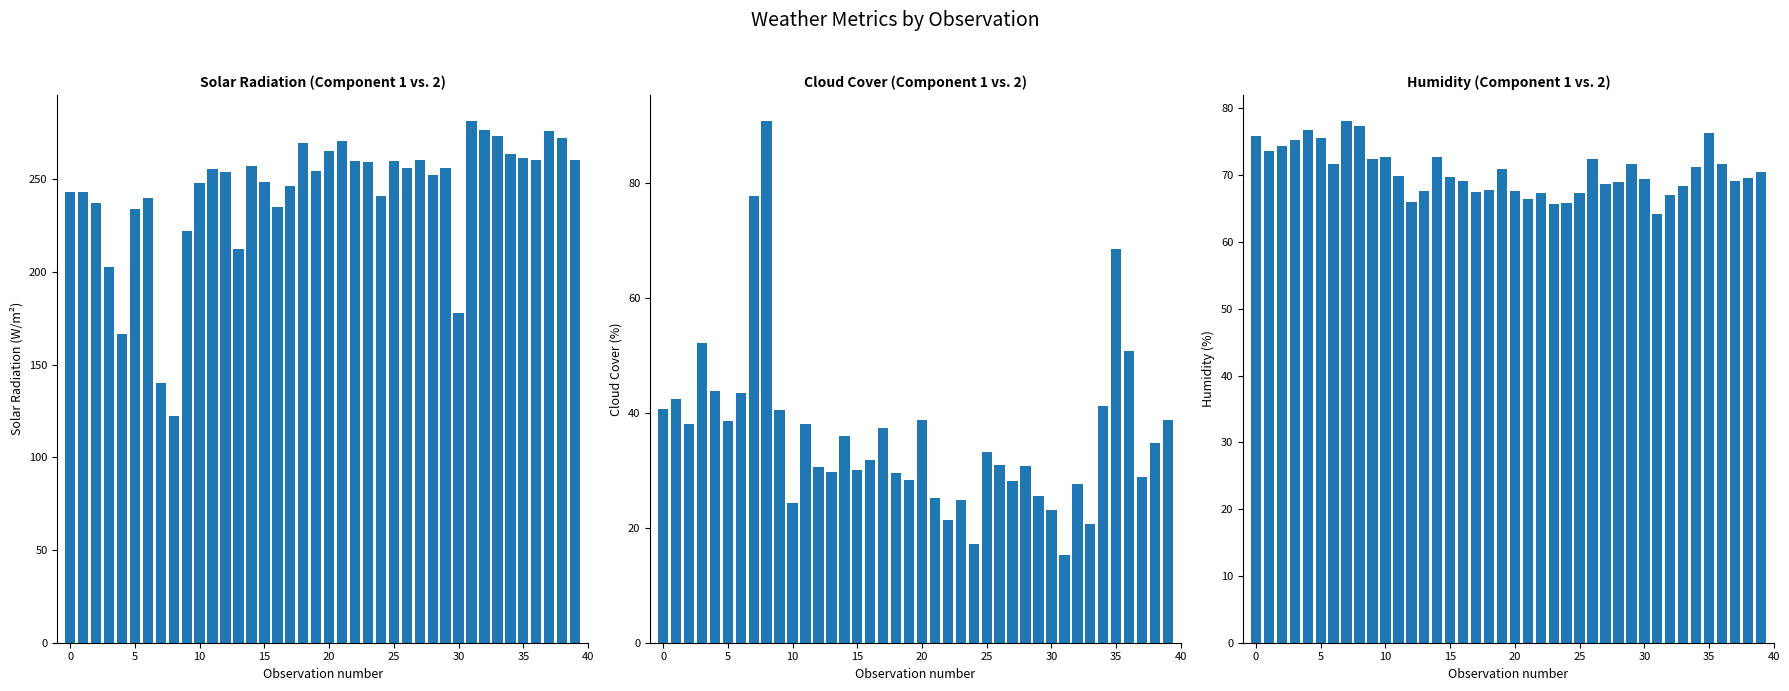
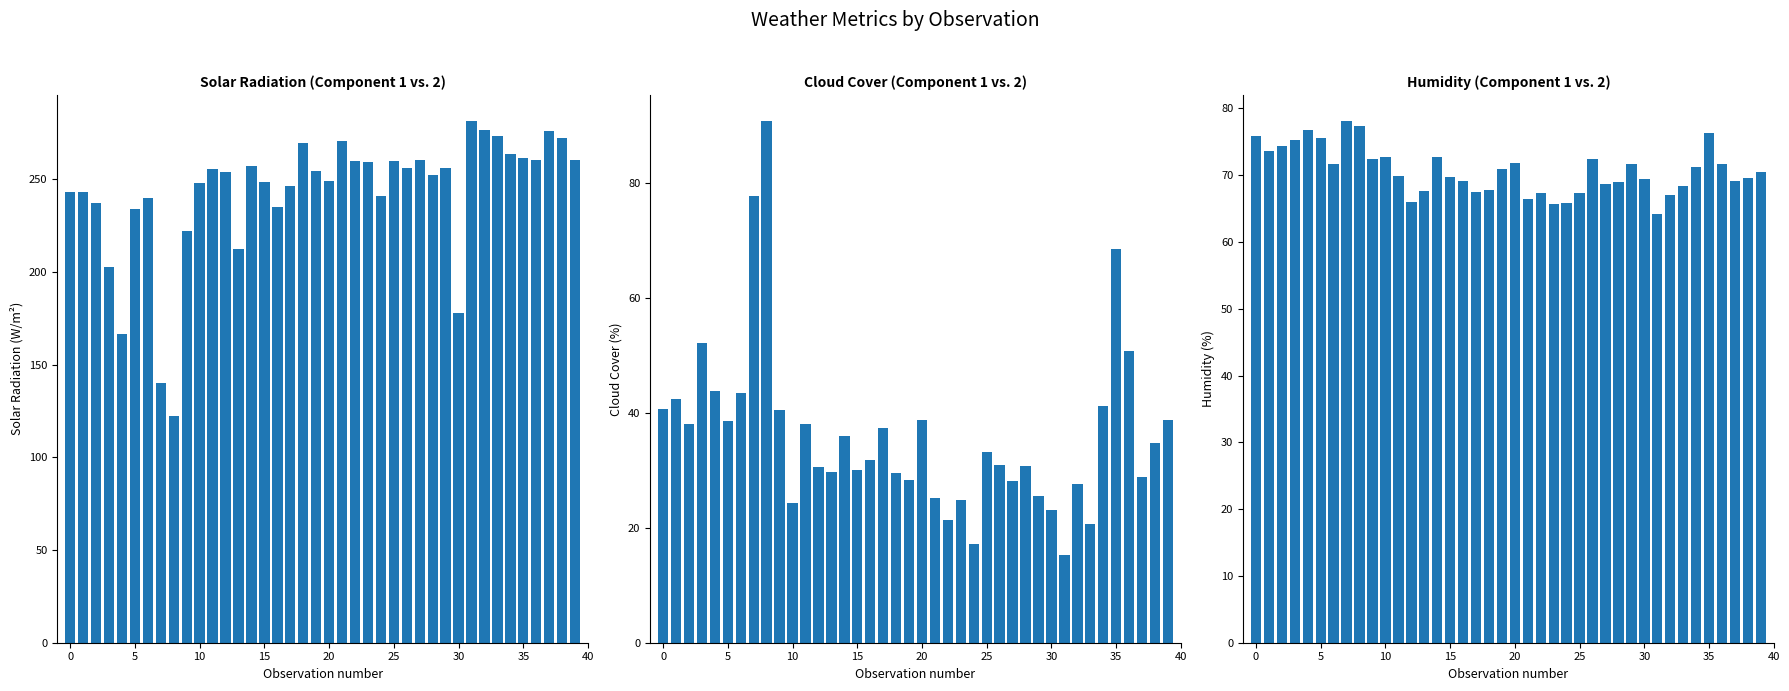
  {
    "Solar Radiation (Component 1 vs. 2)": {
      "0": 243,
      "5": 234,
      "10": 248,
      "15": 249,
-     "20": 265,
+     "20": 249,
      "25": 260,
      "30": 178,
      "35": 262
    },
    "Cloud Cover (Component 1 vs. 2)": {
      "0": 41,
      "5": 39,
      "10": 24,
      "15": 30,
      "20": 39,
      "25": 33,
      "30": 23,
      "35": 69
    },
    "Humidity (Component 1 vs. 2)": {
      "0": 76,
      "5": 76,
      "10": 73,
      "15": 70,
-     "20": 68,
+     "20": 72,
      "25": 67,
      "30": 69,
      "35": 76
    }
  }
